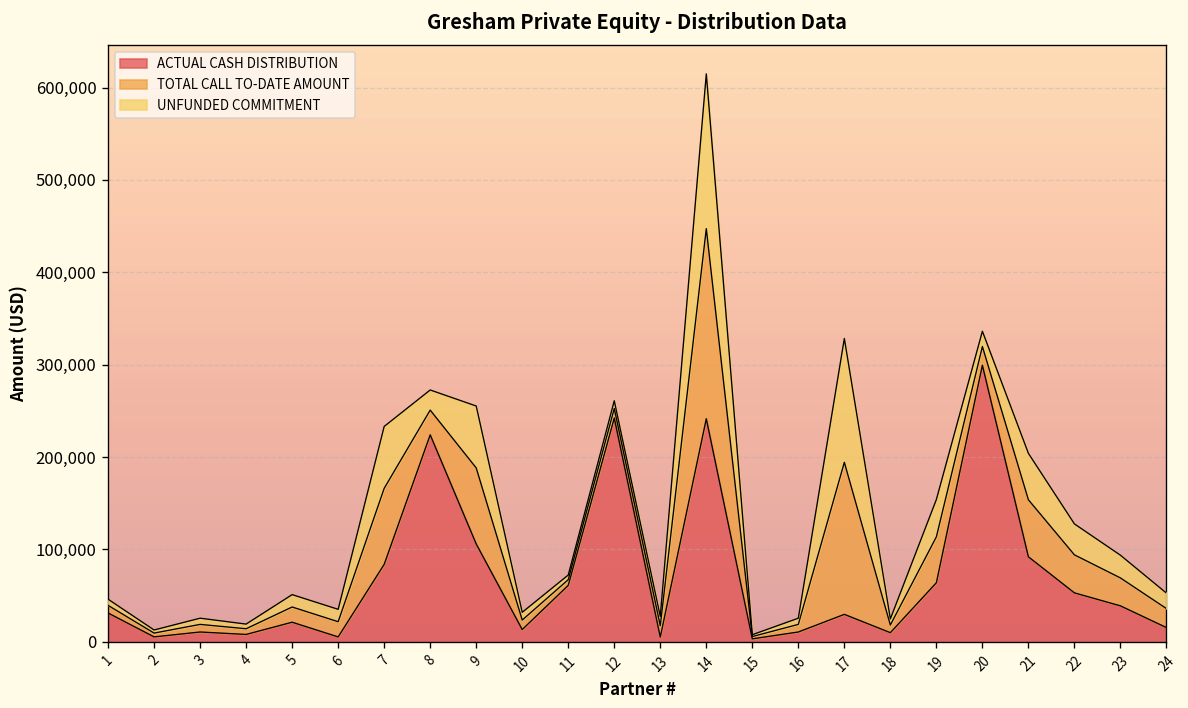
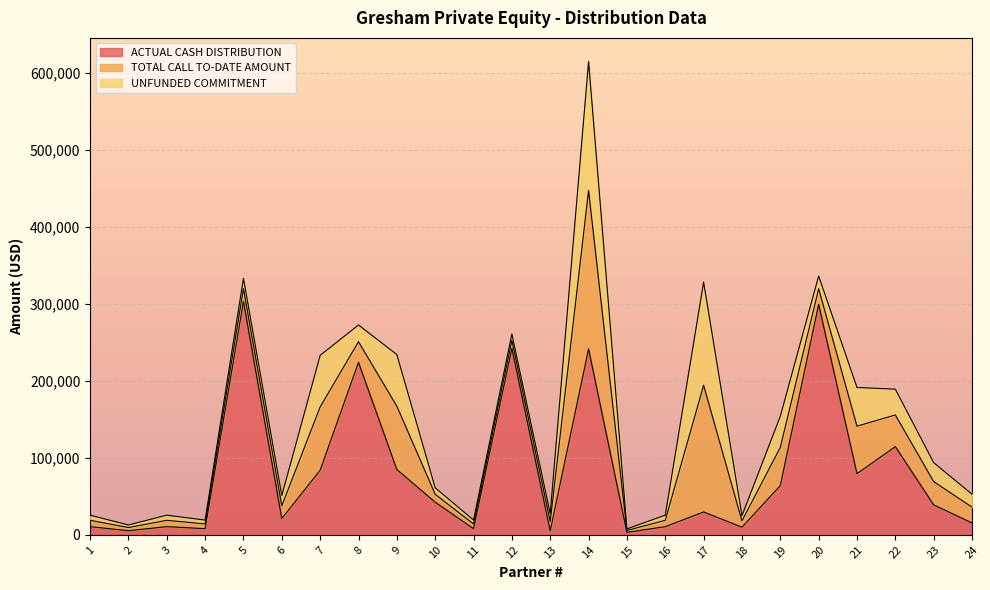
  {
    "ACTUAL CASH DISTRIBUTION": {
-     "1": "30,000",
+     "1": "10,000",
      "2": "10,000",
      "3": "10,000",
      "4": "10,000",
-     "5": "20,000",
-     "6": "10,000",
+     "5": "300,000",
+     "6": "20,000",
      "7": "80,000",
      "8": "220,000",
-     "9": "110,000",
-     "10": "10,000",
-     "11": "60,000",
+     "9": "80,000",
+     "10": "40,000",
+     "11": "10,000",
      "12": "240,000",
      "13": "10,000",
      "14": "240,000",
      "16": "10,000",
      "17": "30,000",
      "18": "10,000",
      "19": "60,000",
      "20": "300,000",
-     "21": "90,000",
-     "22": "50,000",
+     "21": "80,000",
+     "22": "110,000",
      "23": "40,000",
      "24": "20,000"
    }
  }
